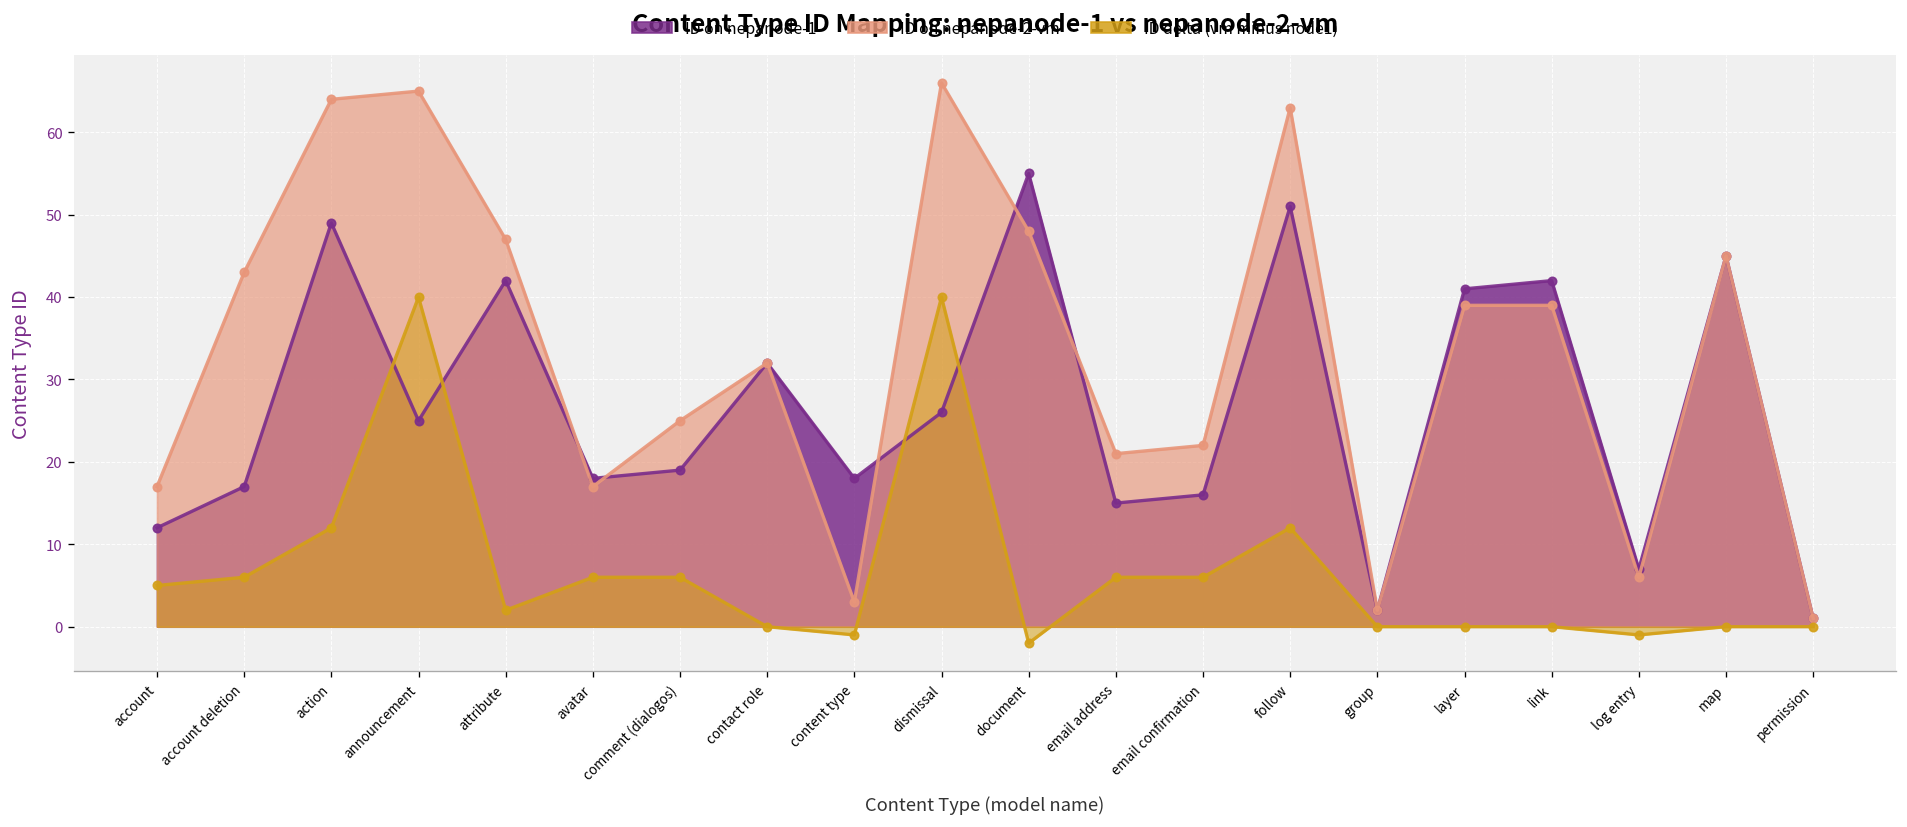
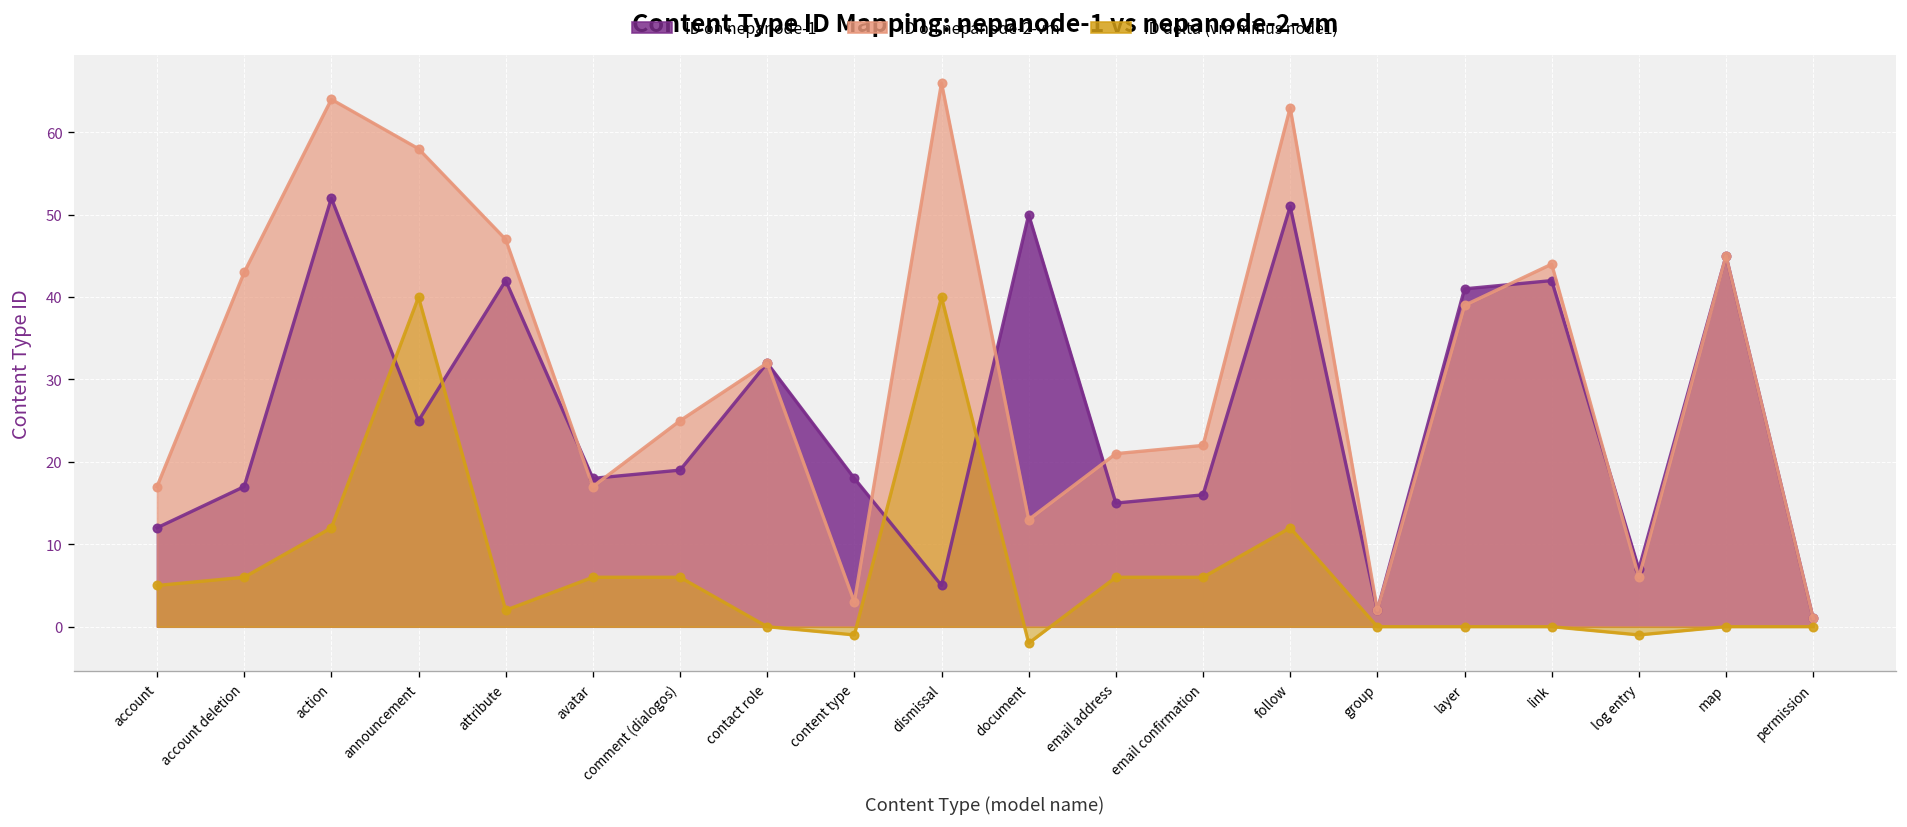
  {
    "ID on nepanode-1": {
      "account": 12,
      "account deletion": 17,
-     "action": 49,
+     "action": 52,
      "announcement": 25,
      "attribute": 42,
      "avatar": 18,
      "comment (dialogos)": 19,
      "content type": 18,
-     "dismissal": 26,
-     "document": 55,
+     "dismissal": 5,
+     "document": 50,
      "email address": 15,
      "email confirmation": 16,
      "follow": 51,
      "layer": 41,
      "link": 42,
      "log entry": 7
    },
    "ID on nepanode-2-vm": {
      "account": 17,
      "account deletion": 43,
      "action": 64,
-     "announcement": 65,
+     "announcement": 58,
      "attribute": 47,
      "avatar": 17,
      "comment (dialogos)": 25,
      "content type": 3,
      "dismissal": 66,
-     "document": 48,
+     "document": 13,
      "email address": 21,
      "email confirmation": 22,
      "follow": 63,
      "layer": 39,
-     "link": 39,
+     "link": 44,
      "log entry": 6
    }
  }
